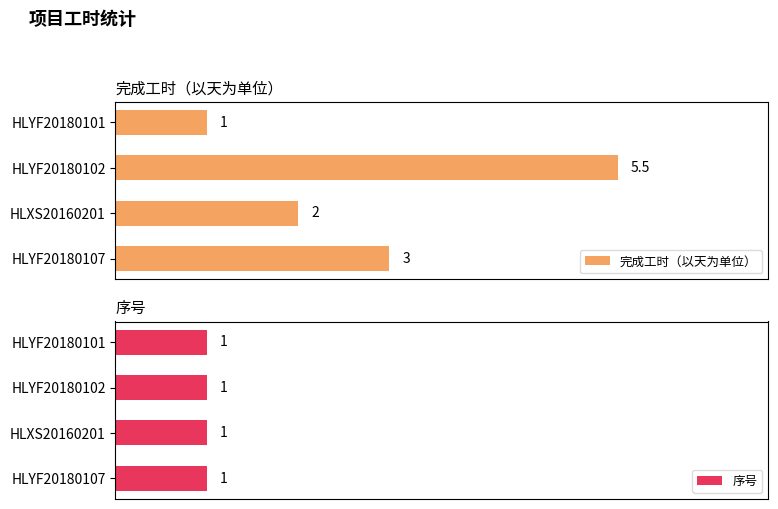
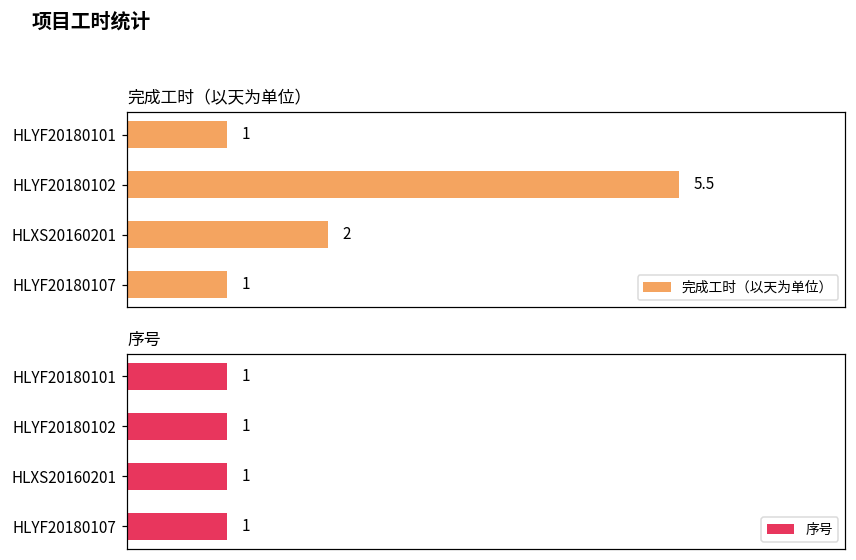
  {
    "完成工时（以天为单位）": {
      "HLYF20180101": 1,
      "HLYF20180102": 5.5,
      "HLXS20160201": 2,
-     "HLYF20180107": 3
+     "HLYF20180107": 1
    },
    "序号": {
      "HLYF20180101": 1,
      "HLYF20180102": 1,
      "HLXS20160201": 1,
      "HLYF20180107": 1
    }
  }
